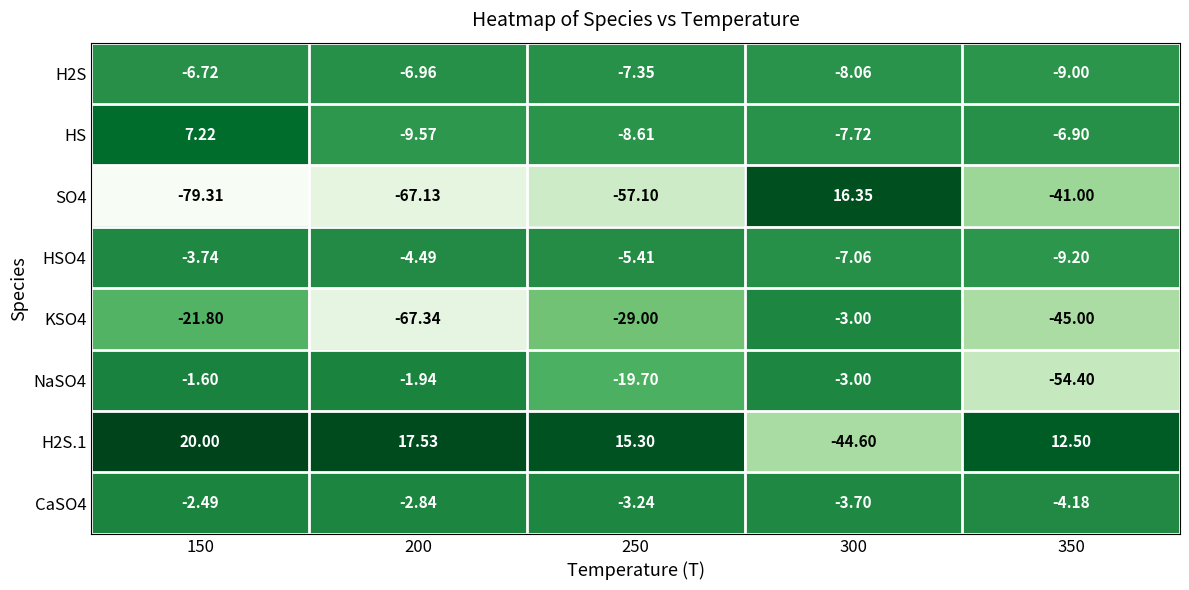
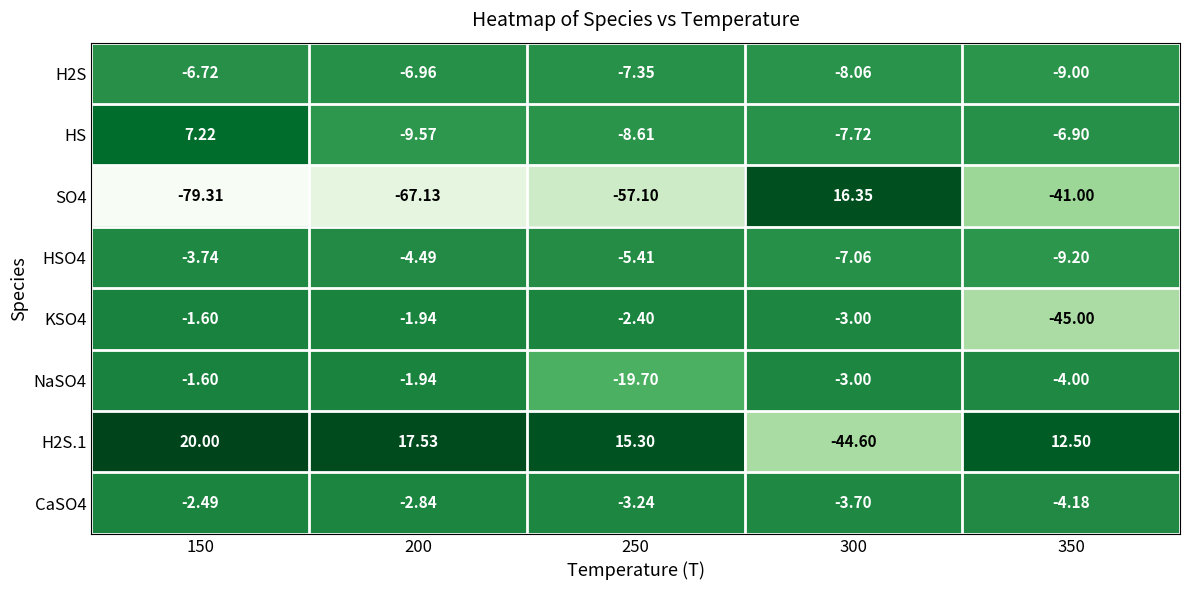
  {
    "H2S": {
      "150": -6.72,
      "200": -6.96,
      "250": -7.35,
      "300": -8.06,
      "350": -9.00
    },
    "HS": {
      "150": 7.22,
      "200": -9.57,
      "250": -8.61,
      "300": -7.72,
      "350": -6.90
    },
    "SO4": {
      "150": -79.31,
      "200": -67.13,
      "250": -57.10,
      "300": 16.35,
      "350": -41.00
    },
    "HSO4": {
      "150": -3.74,
      "200": -4.49,
      "250": -5.41,
      "300": -7.06,
      "350": -9.20
    },
    "KSO4": {
-     "150": -21.80,
-     "200": -67.34,
-     "250": -29.00,
+     "150": -1.60,
+     "200": -1.94,
+     "250": -2.40,
      "300": -3.00,
      "350": -45.00
    },
    "NaSO4": {
      "150": -1.60,
      "200": -1.94,
      "250": -19.70,
      "300": -3.00,
-     "350": -54.40
+     "350": -4.00
    },
    "H2S.1": {
      "150": 20.00,
      "200": 17.53,
      "250": 15.30,
      "300": -44.60,
      "350": 12.50
    },
    "CaSO4": {
      "150": -2.49,
      "200": -2.84,
      "250": -3.24,
      "300": -3.70,
      "350": -4.18
    }
  }
